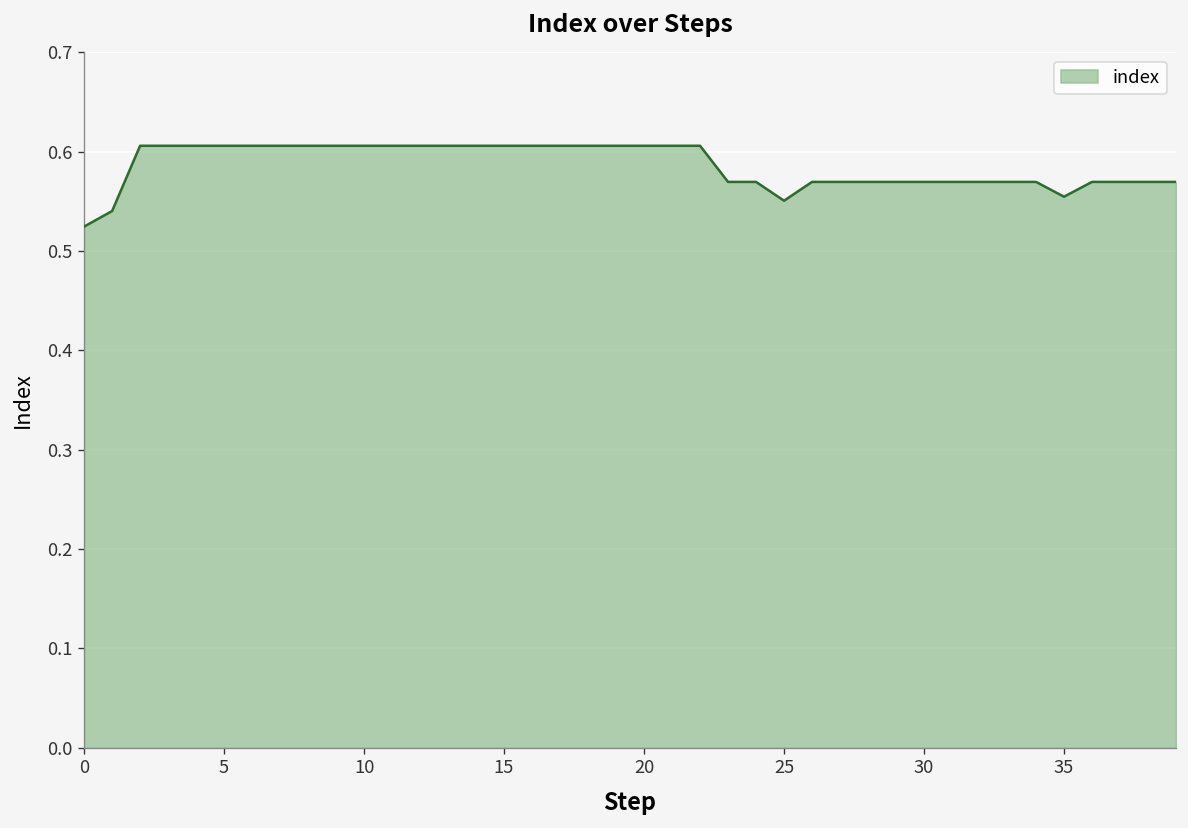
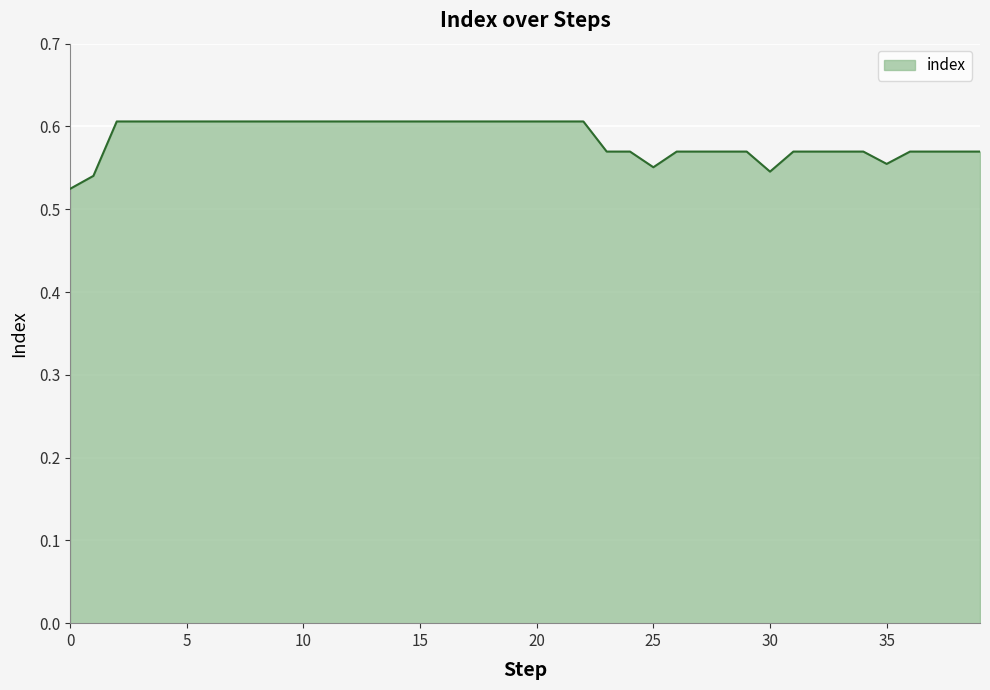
  {
    "0": 0.52,
    "5": 0.61,
    "10": 0.61,
    "15": 0.61,
    "20": 0.61,
    "25": 0.55,
-   "30": 0.57,
+   "30": 0.55,
    "35": 0.55
  }
